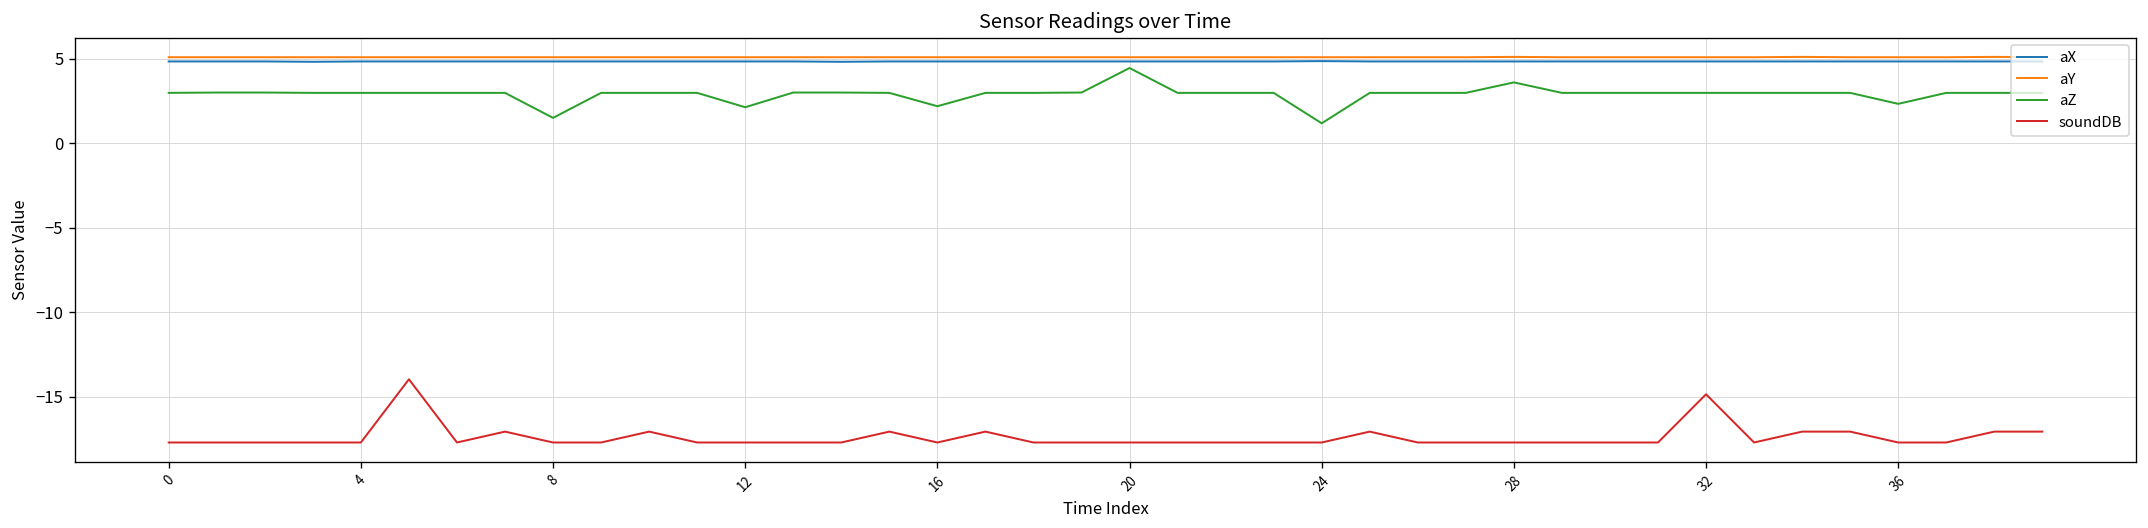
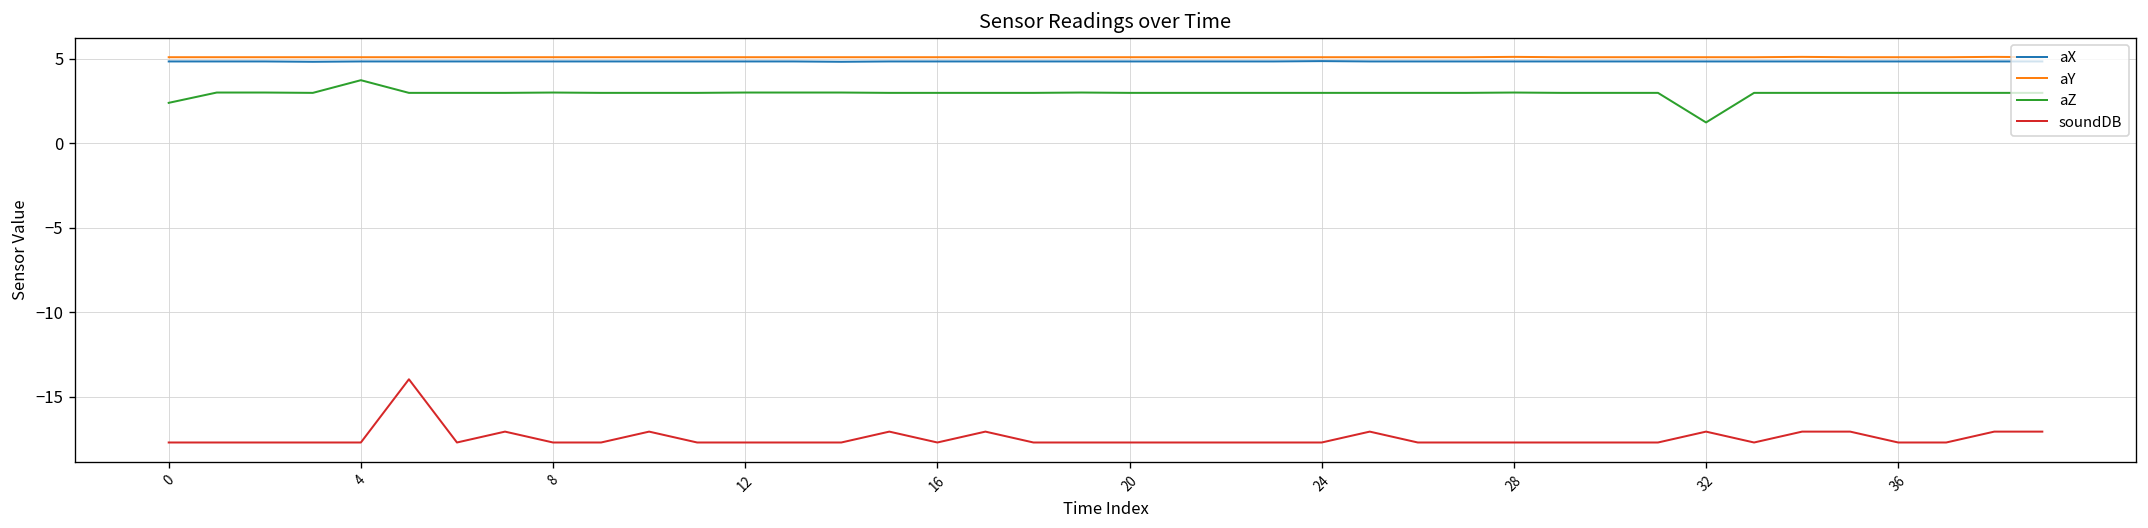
  {
    "aX": {
      "0": 4.8,
      "4": 4.8,
      "8": 4.8,
      "12": 4.8,
      "16": 4.8,
      "20": 4.8,
      "24": 4.9,
      "28": 4.8,
      "32": 4.8,
      "36": 4.8
    },
    "aY": {
      "0": 5.1,
      "4": 5.1,
      "8": 5.1,
      "12": 5.1,
      "16": 5.1,
      "20": 5.1,
      "24": 5.1,
      "28": 5.1,
      "32": 5.1,
      "36": 5.1
    },
    "aZ": {
-     "0": 3.0,
-     "4": 3.0,
-     "8": 1.5,
-     "12": 2.1,
-     "16": 2.2,
-     "20": 4.4,
-     "24": 1.2,
-     "28": 3.6,
-     "32": 3.0,
-     "36": 2.3
+     "0": 2.4,
+     "4": 3.7,
+     "8": 3.0,
+     "12": 3.0,
+     "16": 3.0,
+     "20": 3.0,
+     "24": 3.0,
+     "28": 3.0,
+     "32": 1.2,
+     "36": 3.0
    },
    "soundDB": {
      "0": -17.7,
      "4": -17.7,
      "8": -17.7,
      "12": -17.7,
      "16": -17.7,
      "20": -17.7,
      "24": -17.7,
      "28": -17.7,
-     "32": -14.9,
+     "32": -17.1,
      "36": -17.7
    }
  }
